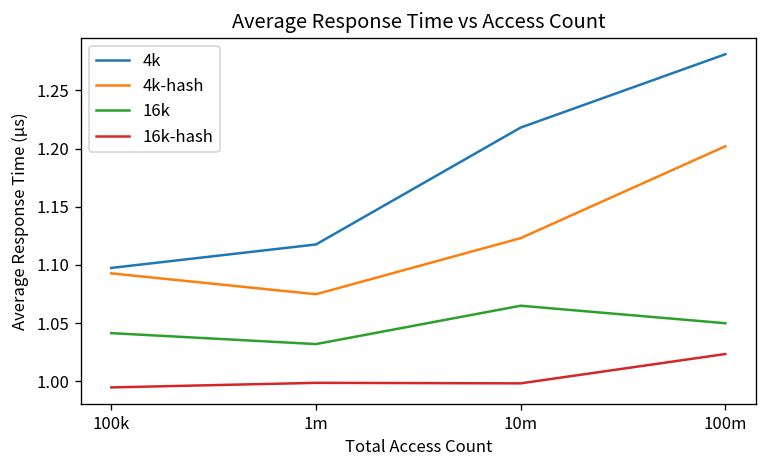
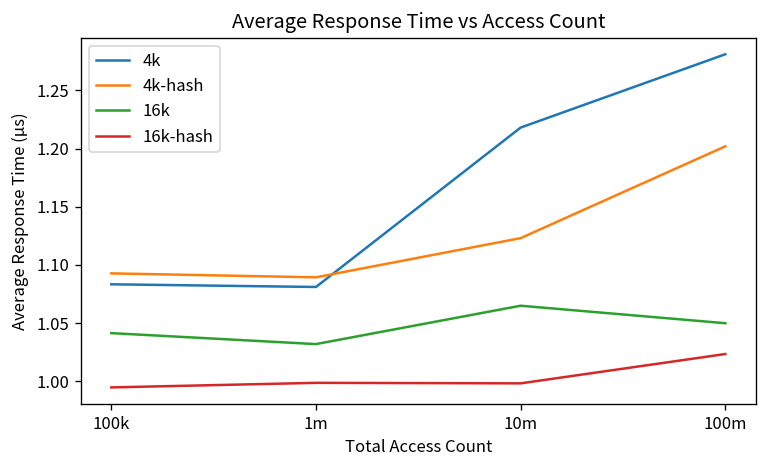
  {
    "4k": {
-     "100k": 1.10,
-     "1m": 1.12,
+     "100k": 1.08,
+     "1m": 1.08,
      "10m": 1.22,
      "100m": 1.28
    },
    "4k-hash": {
      "100k": 1.09,
-     "1m": 1.07,
+     "1m": 1.09,
      "10m": 1.12,
      "100m": 1.20
    },
    "16k": {
      "100k": 1.04,
      "1m": 1.03,
      "10m": 1.06,
      "100m": 1.05
    },
    "16k-hash": {
      "100k": 0.99,
      "1m": 1.00,
      "10m": 1.00,
      "100m": 1.02
    }
  }
